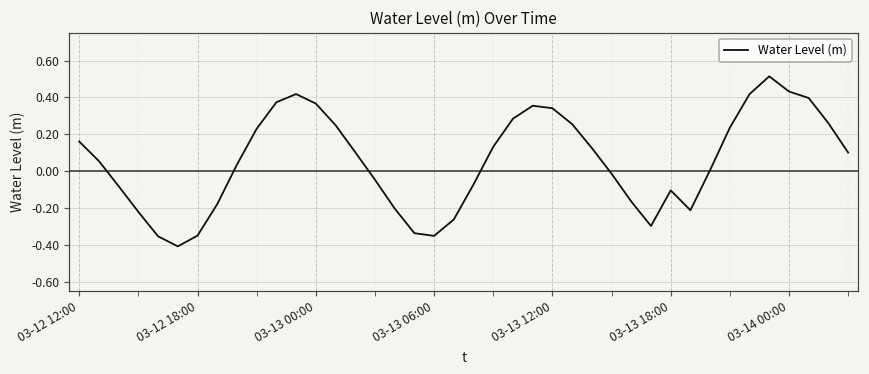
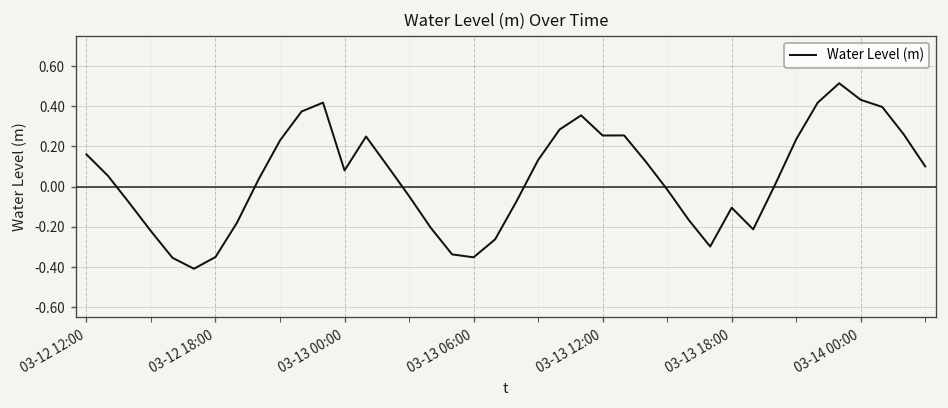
  {
    "03-12 12:00": 0.16,
    "03-12 18:00": -0.35,
-   "03-13 00:00": 0.37,
+   "03-13 00:00": 0.08,
    "03-13 06:00": -0.35,
-   "03-13 12:00": 0.34,
+   "03-13 12:00": 0.25,
    "03-13 18:00": -0.10,
    "03-14 00:00": 0.43
  }
